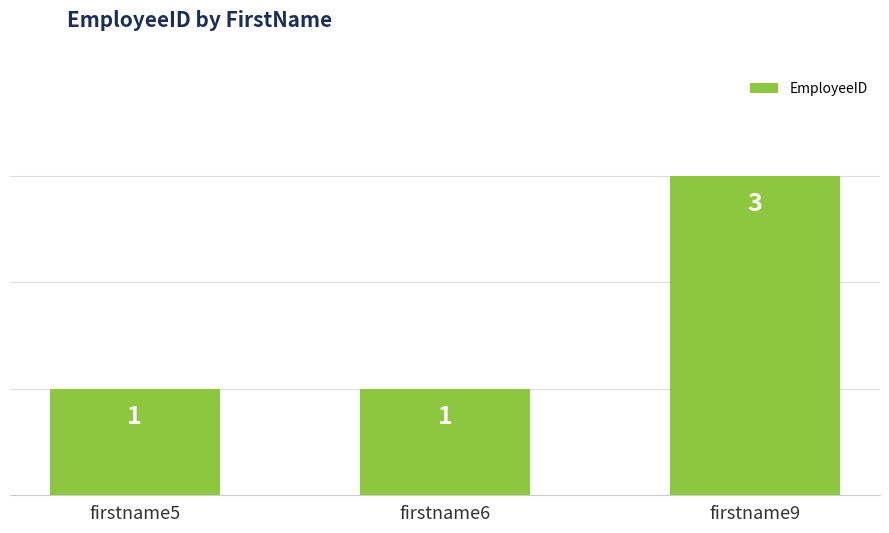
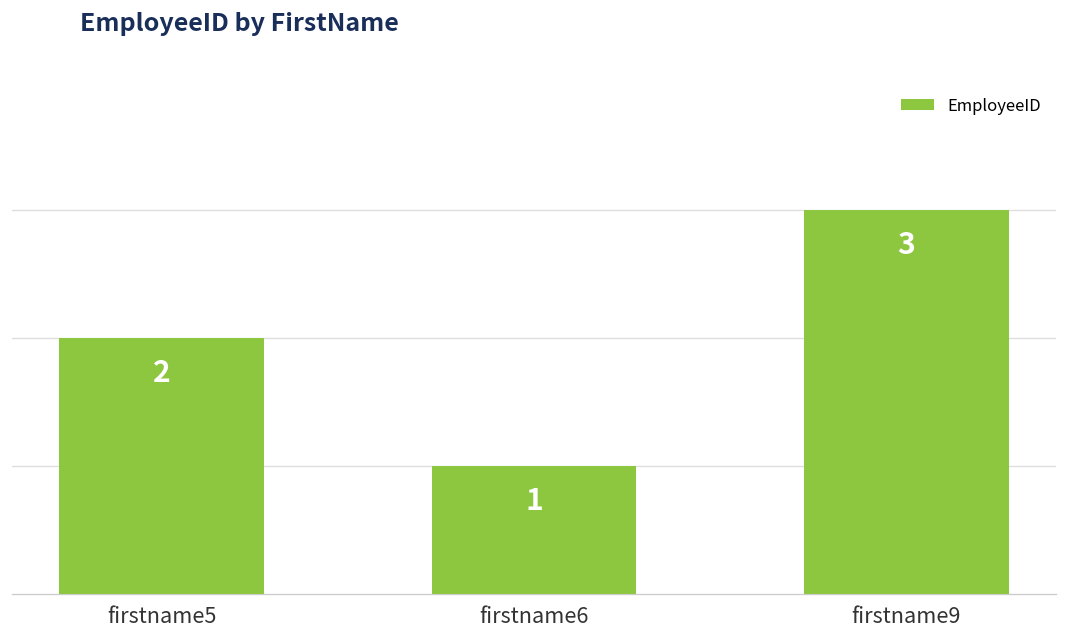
  {
-   "firstname5": 1,
+   "firstname5": 2,
    "firstname6": 1,
    "firstname9": 3
  }
